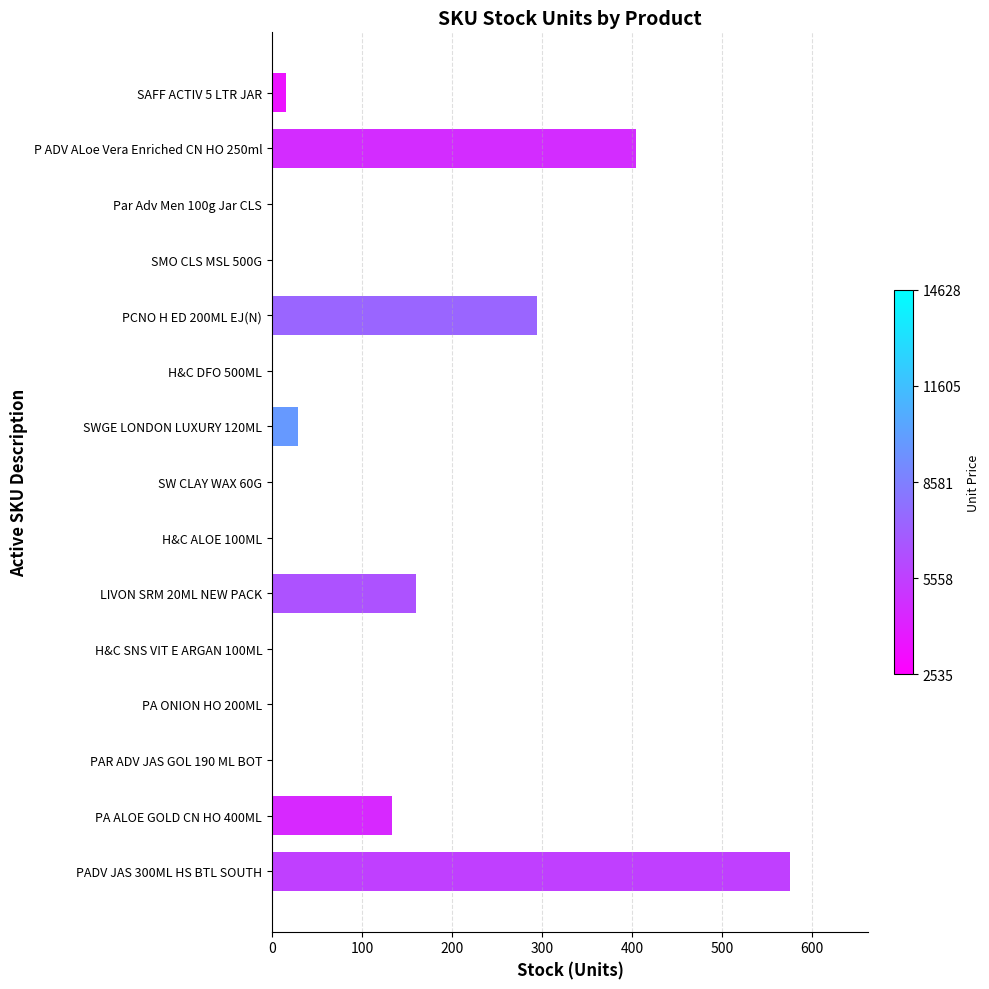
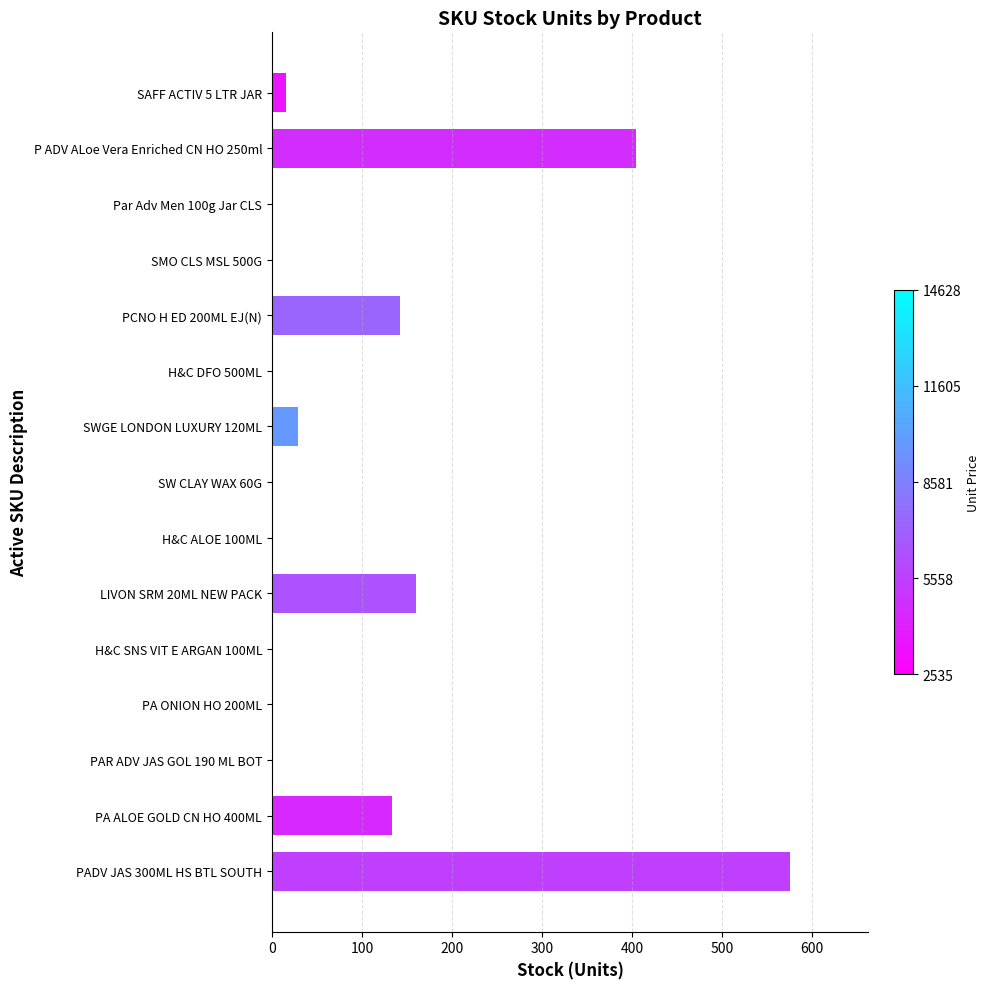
  {
    "SAFF ACTIV 5 LTR JAR": 20,
    "P ADV ALoe Vera Enriched CN HO 250ml": 410,
    "Par Adv Men 100g Jar CLS": 0,
    "SMO CLS MSL 500G": 0,
-   "PCNO H ED 200ML EJ(N)": 290,
+   "PCNO H ED 200ML EJ(N)": 140,
    "H&C DFO 500ML": 0,
    "SWGE LONDON LUXURY 120ML": 30,
    "SW CLAY WAX 60G": 0,
    "H&C ALOE 100ML": 0,
    "LIVON SRM 20ML NEW PACK": 160,
    "H&C SNS VIT E ARGAN 100ML": 0,
    "PA ONION HO 200ML": 0,
    "PAR ADV JAS GOL 190 ML BOT": 0,
    "PA ALOE GOLD CN HO 400ML": 130,
    "PADV JAS 300ML HS BTL SOUTH": 580
  }
